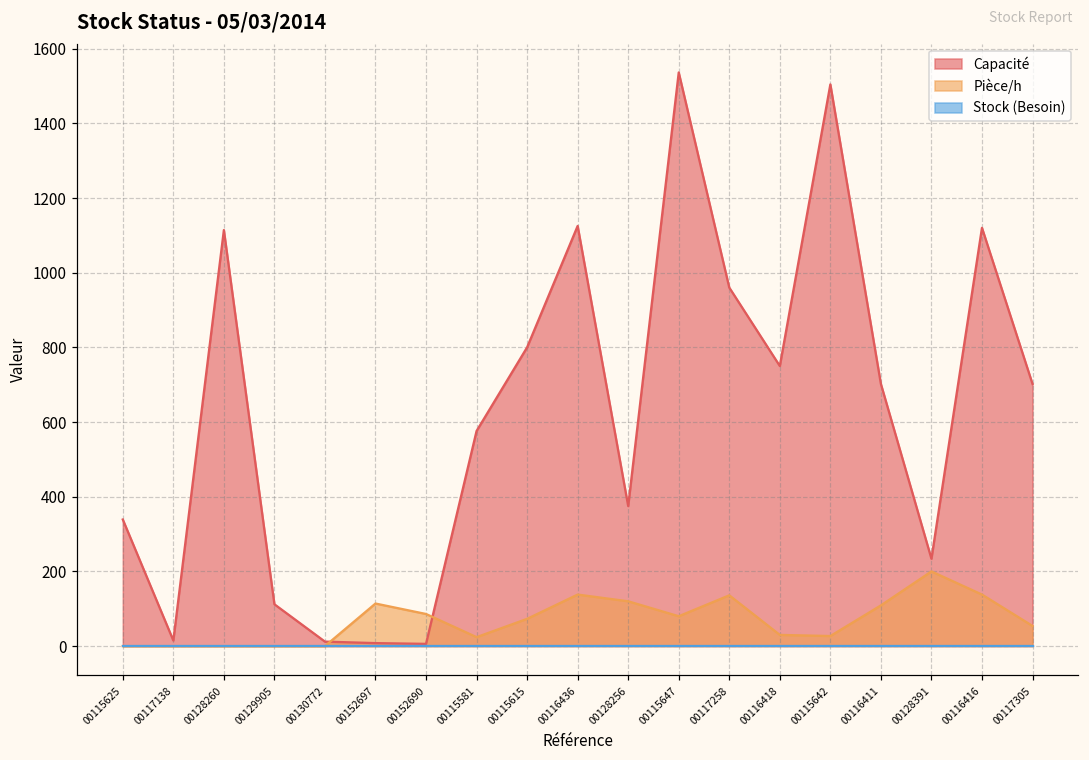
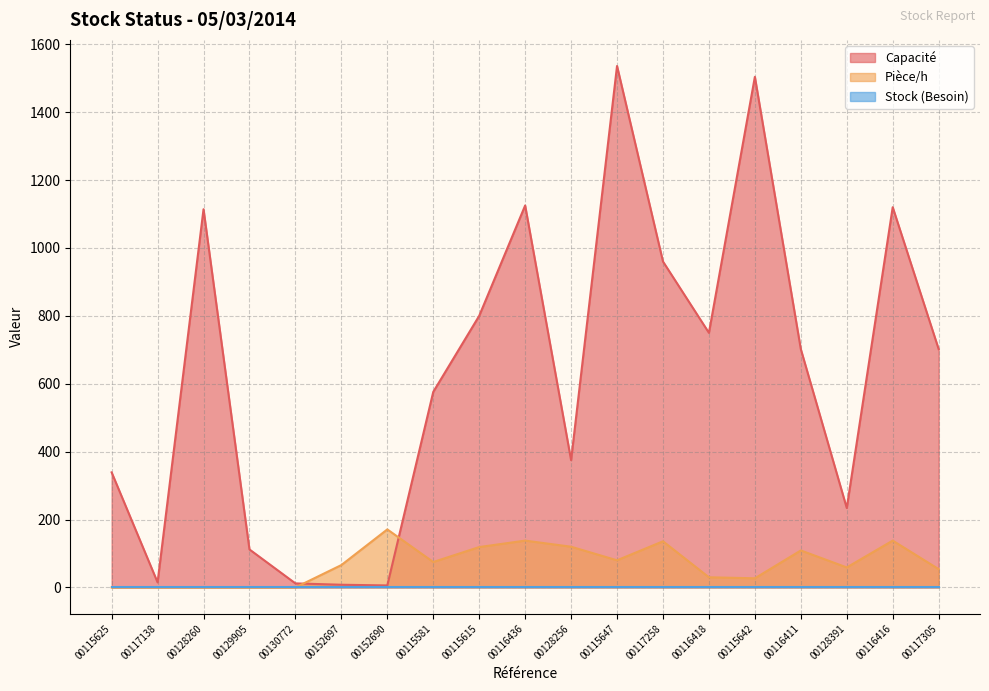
  {
    "Capacité": {
      "00115625": 340,
      "00117138": 20,
      "00128260": 1110,
      "00129905": 110,
      "00130772": 10,
      "00152697": 10,
      "00115581": 580,
      "00115615": 800,
      "00116436": 1130,
      "00128256": 380,
      "00115647": 1540,
      "00117258": 960,
      "00116418": 750,
      "00115642": 1500,
      "00116411": 700,
      "00128391": 230,
      "00116416": 1120,
      "00117305": 700
    },
    "Pièce/h": {
-     "00152697": 110,
-     "00152690": 90,
-     "00115581": 20,
-     "00115615": 70,
+     "00152697": 70,
+     "00152690": 170,
+     "00115581": 80,
+     "00115615": 120,
      "00116436": 140,
      "00128256": 120,
      "00115647": 80,
      "00117258": 140,
      "00116418": 30,
      "00115642": 30,
      "00116411": 110,
-     "00128391": 200,
+     "00128391": 60,
      "00116416": 140,
      "00117305": 50
    },
    "Stock (Besoin)": {
      "00152697": 0,
      "00115581": 0,
      "00115615": 0,
      "00116436": 0,
      "00128256": 0,
      "00115647": 0,
      "00117258": 0,
      "00116418": 0,
      "00115642": 0,
      "00116411": 0,
      "00128391": 0,
      "00116416": 0,
      "00117305": 0
    }
  }
